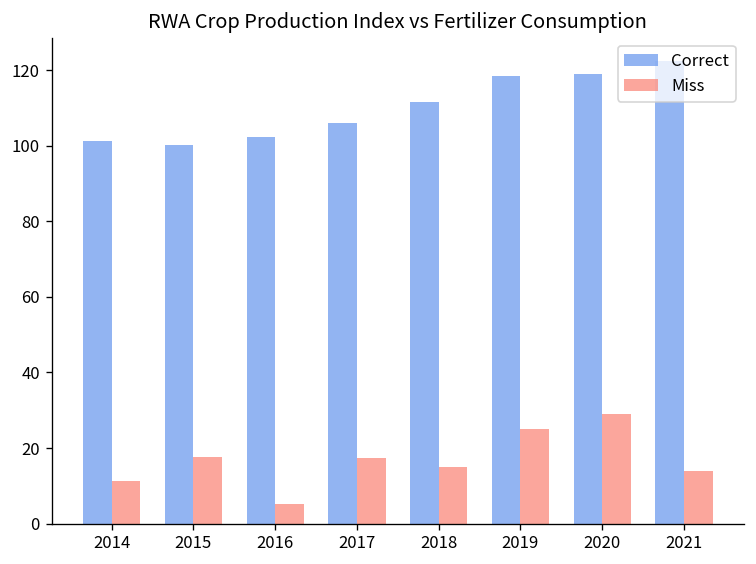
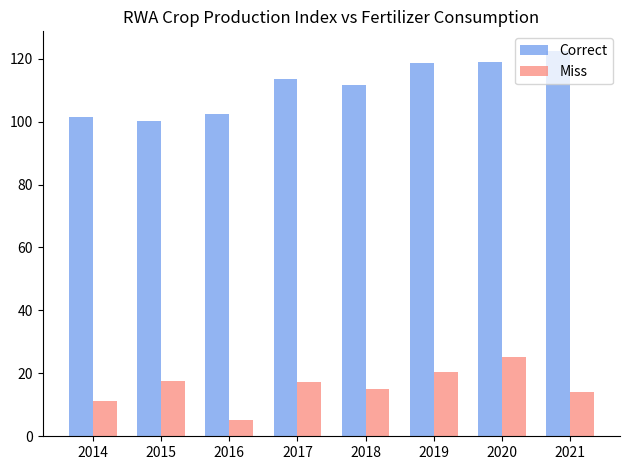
  {
    "Correct": {
      "2014": 101,
      "2015": 100,
      "2016": 102,
-     "2017": 106,
+     "2017": 113,
      "2018": 112,
      "2019": 119,
      "2020": 119
    },
    "Miss": {
      "2014": 11,
      "2015": 18,
      "2016": 5,
      "2017": 17,
      "2018": 15,
-     "2019": 25,
-     "2020": 29,
+     "2019": 20,
+     "2020": 25,
      "2021": 14
    }
  }
